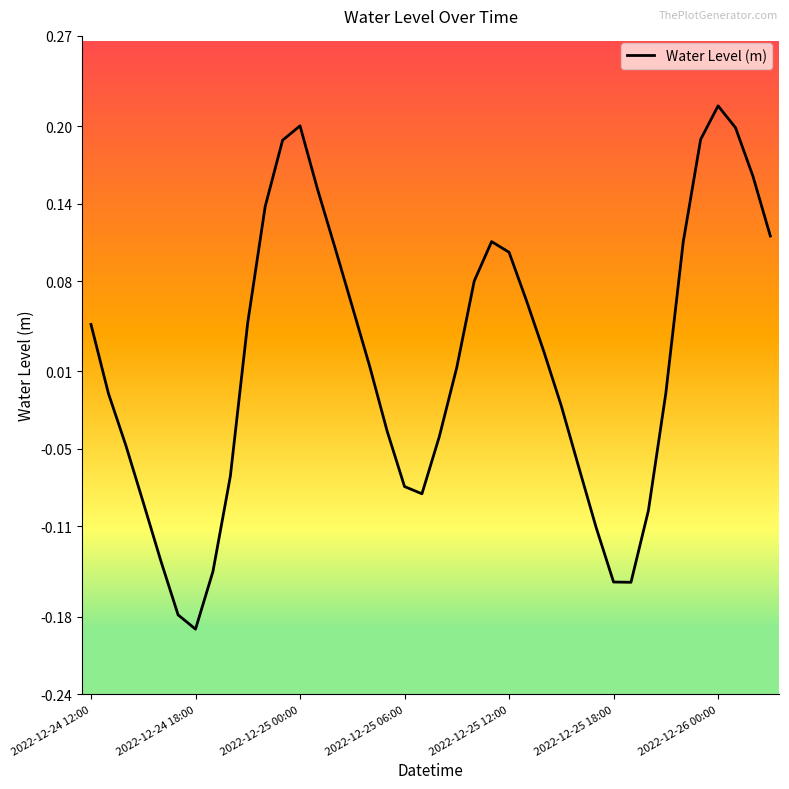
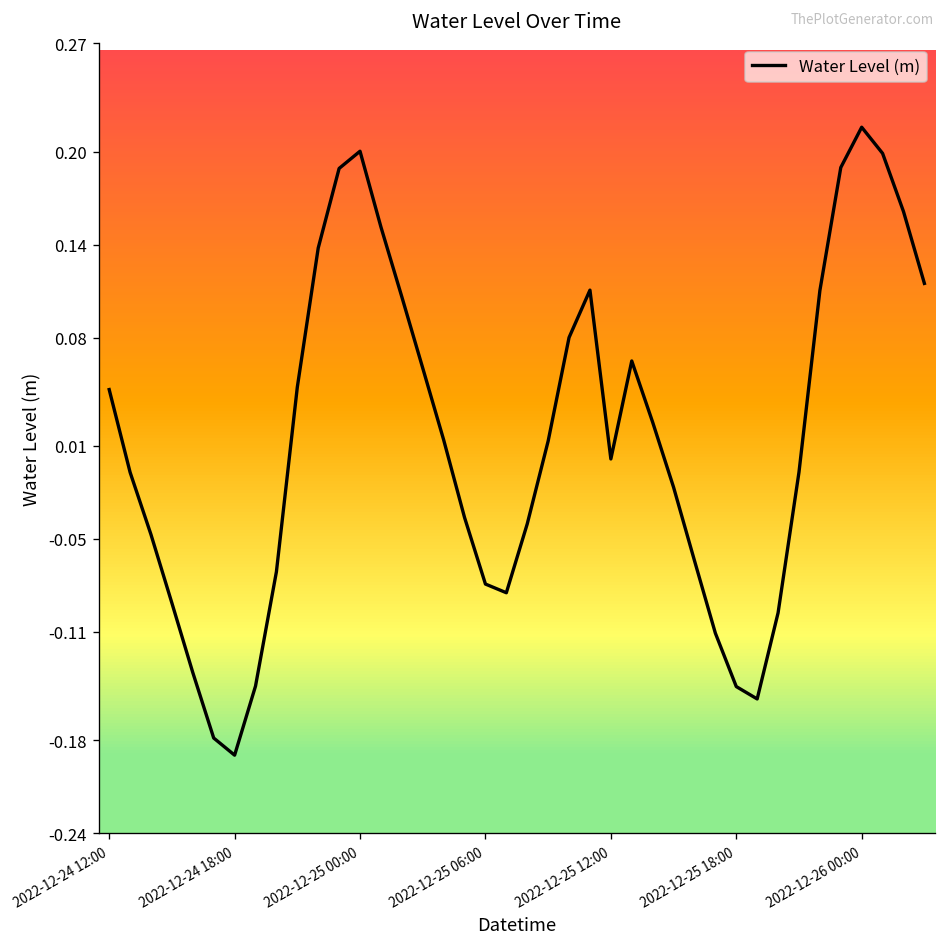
  {
    "2022-12-24 12:00": 0.046,
    "2022-12-24 18:00": -0.190,
    "2022-12-25 00:00": 0.200,
    "2022-12-25 06:00": -0.079,
-   "2022-12-25 12:00": 0.102,
-   "2022-12-25 18:00": -0.153,
+   "2022-12-25 12:00": 0.002,
+   "2022-12-25 18:00": -0.145,
    "2022-12-26 00:00": 0.216
  }
